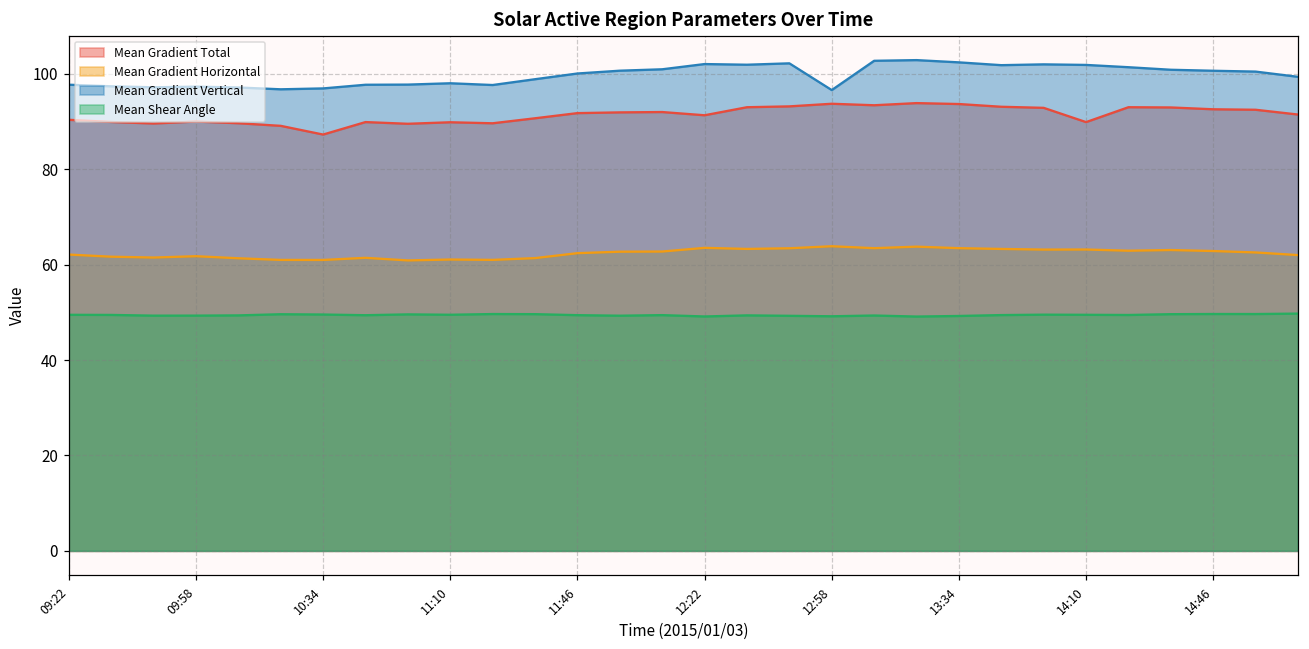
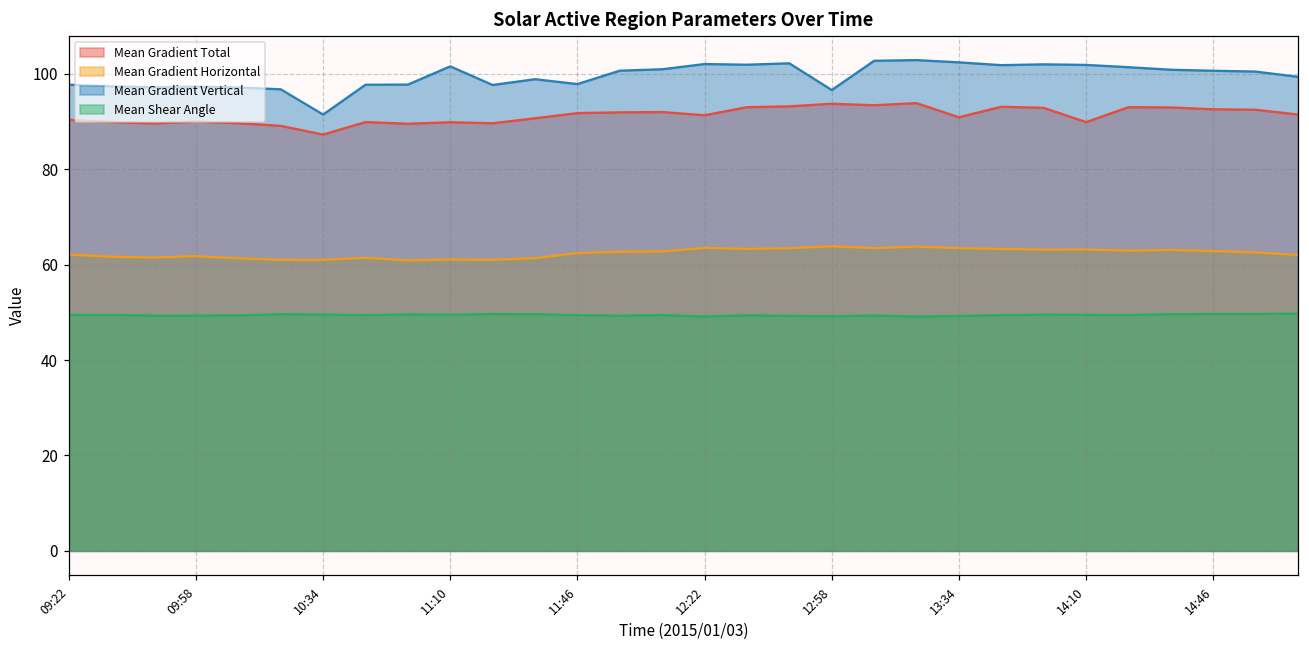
  {
    "Mean Gradient Total": {
      "09:22": 90,
      "09:58": 90,
      "10:34": 87,
      "11:10": 90,
      "11:46": 92,
      "12:22": 91,
      "12:58": 94,
-     "13:34": 94,
+     "13:34": 91,
      "14:10": 90,
      "14:46": 93
    },
    "Mean Gradient Horizontal": {
      "09:22": 62,
      "09:58": 62,
      "10:34": 61,
      "11:10": 61,
      "11:46": 62,
      "12:22": 64,
      "12:58": 64,
      "13:34": 63,
      "14:10": 63,
      "14:46": 63
    },
    "Mean Gradient Vertical": {
      "09:22": 98,
-     "10:34": 97,
-     "11:10": 98,
-     "11:46": 100,
+     "10:34": 91,
+     "11:10": 102,
+     "11:46": 98,
      "12:22": 102,
      "12:58": 97,
      "13:34": 102,
      "14:10": 102,
      "14:46": 101
    },
    "Mean Shear Angle": {
      "09:22": 50,
      "09:58": 49,
      "10:34": 50,
      "11:10": 50,
      "11:46": 49,
      "12:22": 49,
      "12:58": 49,
      "13:34": 49,
      "14:10": 50,
      "14:46": 50
    }
  }
